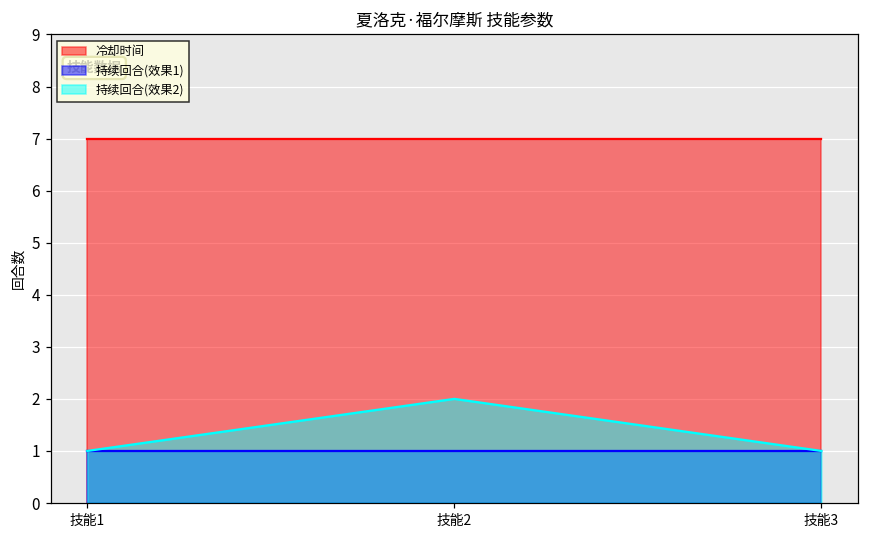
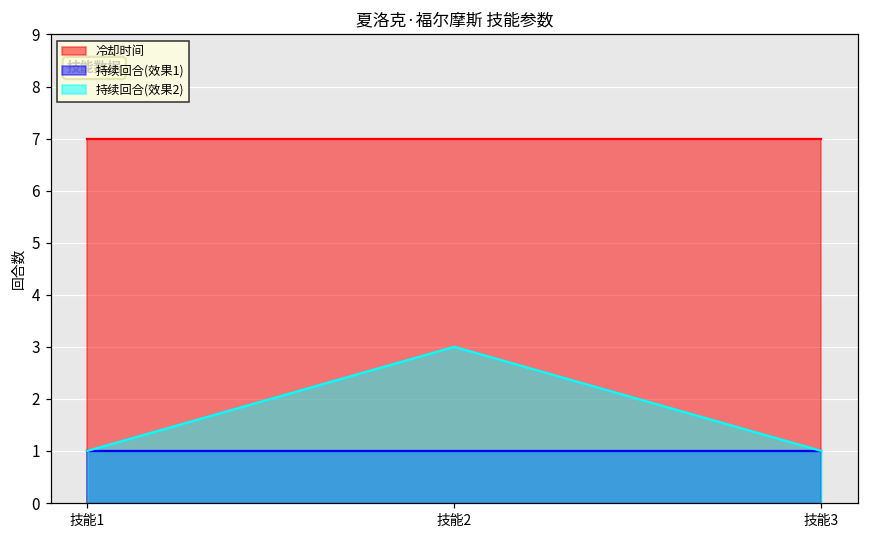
  {
    "冷却时间": {
      "技能1": 7,
      "技能2": 7,
      "技能3": 7
    },
    "持续回合(效果1)": {
      "技能2": 1
    },
    "持续回合(效果2)": {
-     "技能2": 2
+     "技能2": 3
    }
  }
